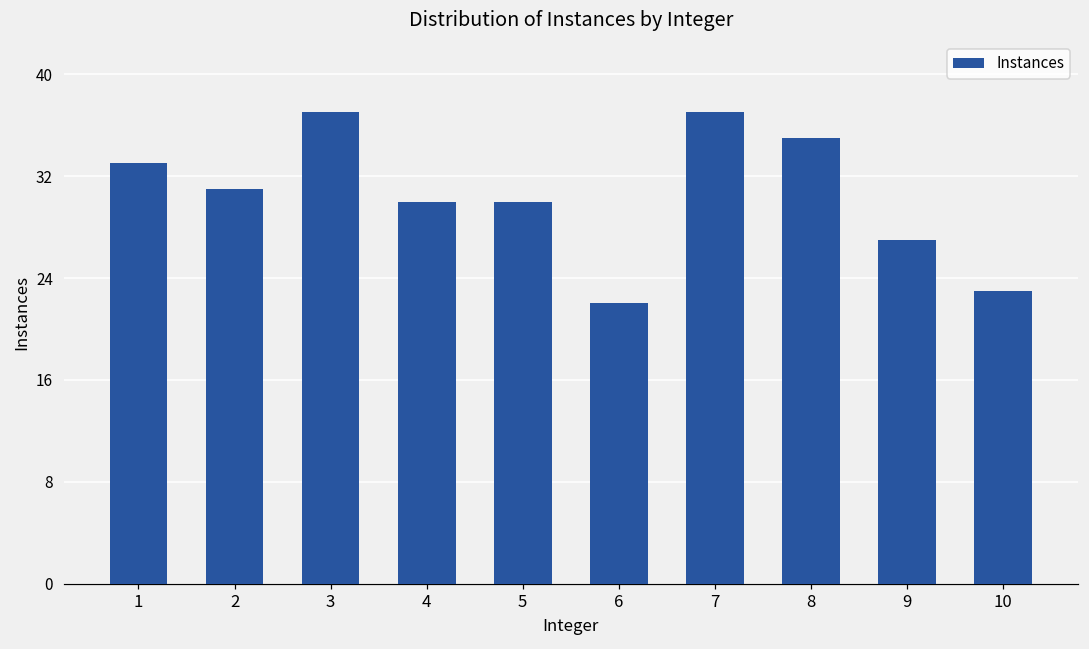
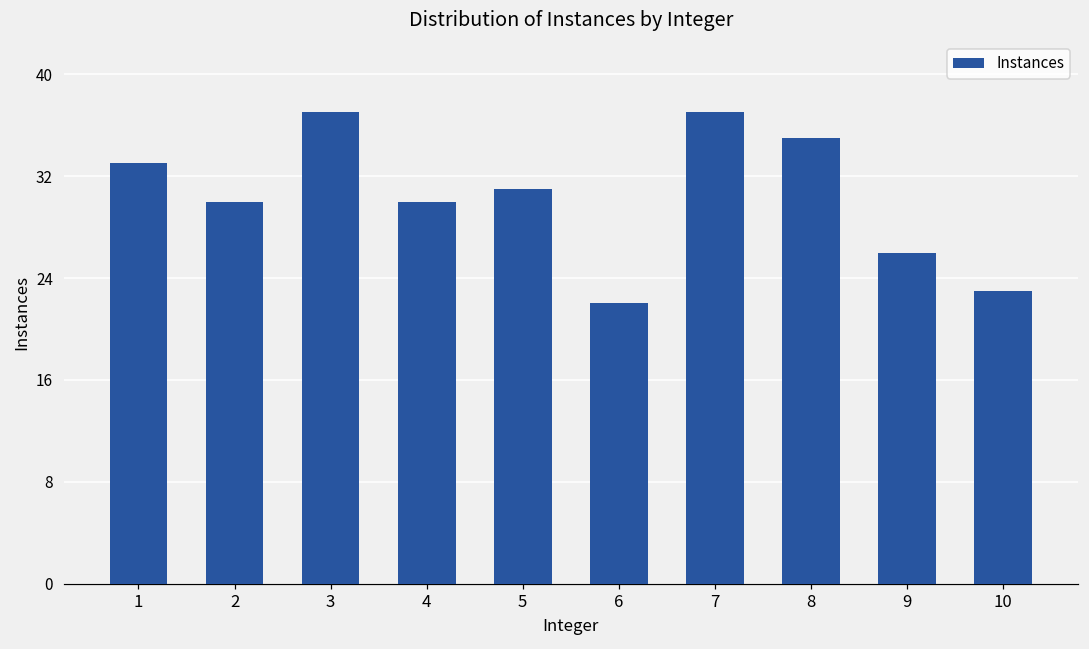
  {
    "1": 33,
-   "2": 31,
+   "2": 30,
    "3": 37,
    "4": 30,
-   "5": 30,
+   "5": 31,
    "6": 22,
    "7": 37,
    "8": 35,
-   "9": 27,
+   "9": 26,
    "10": 23
  }
